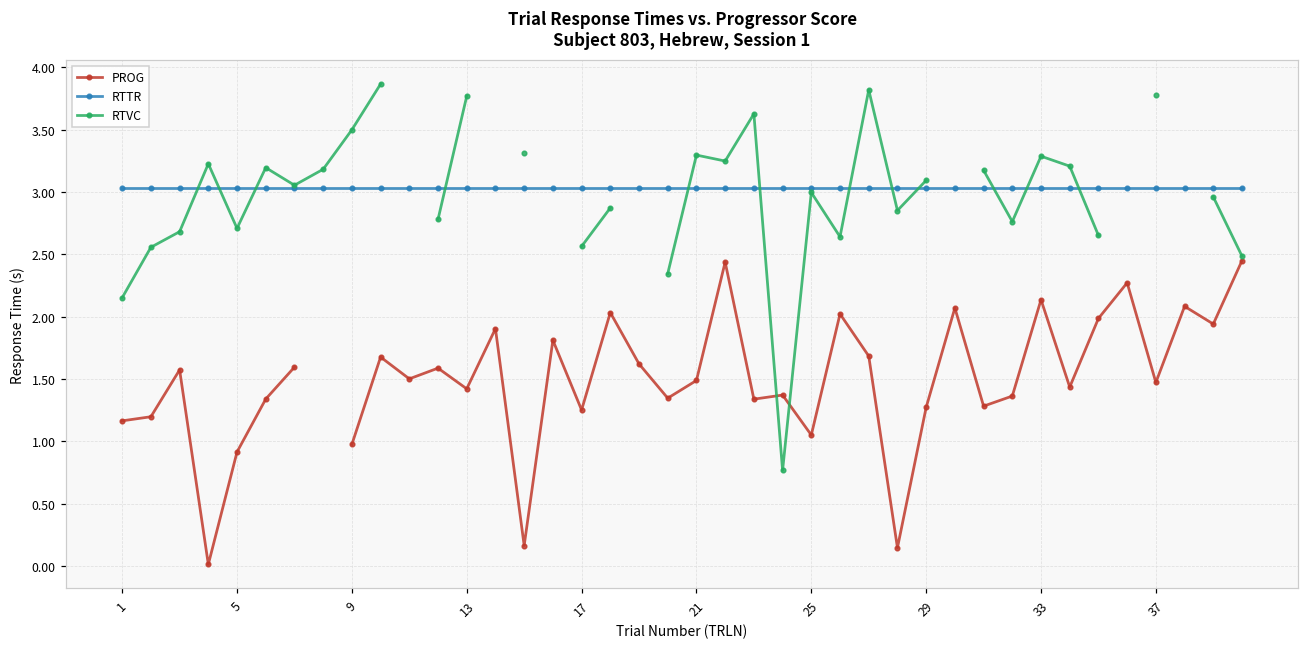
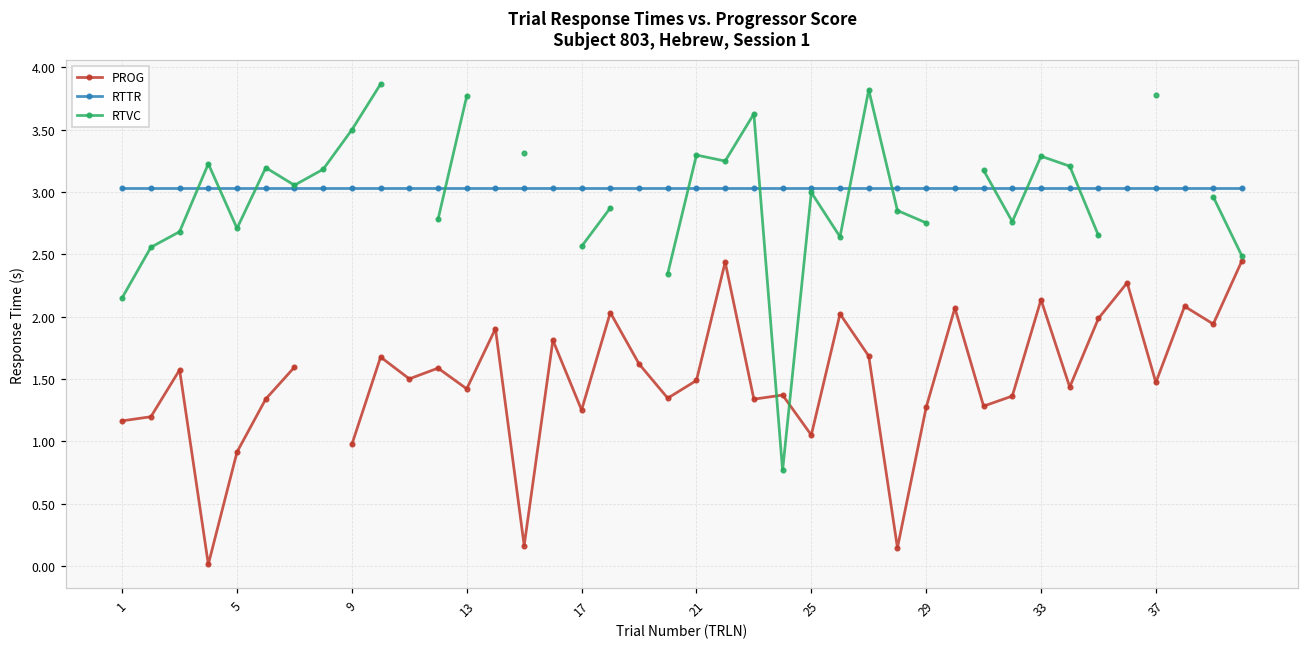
  {
    "RTVC": {
      "13": 3.77,
-     "29": 3.09,
+     "29": 2.75,
      "37": 3.78
    }
  }
